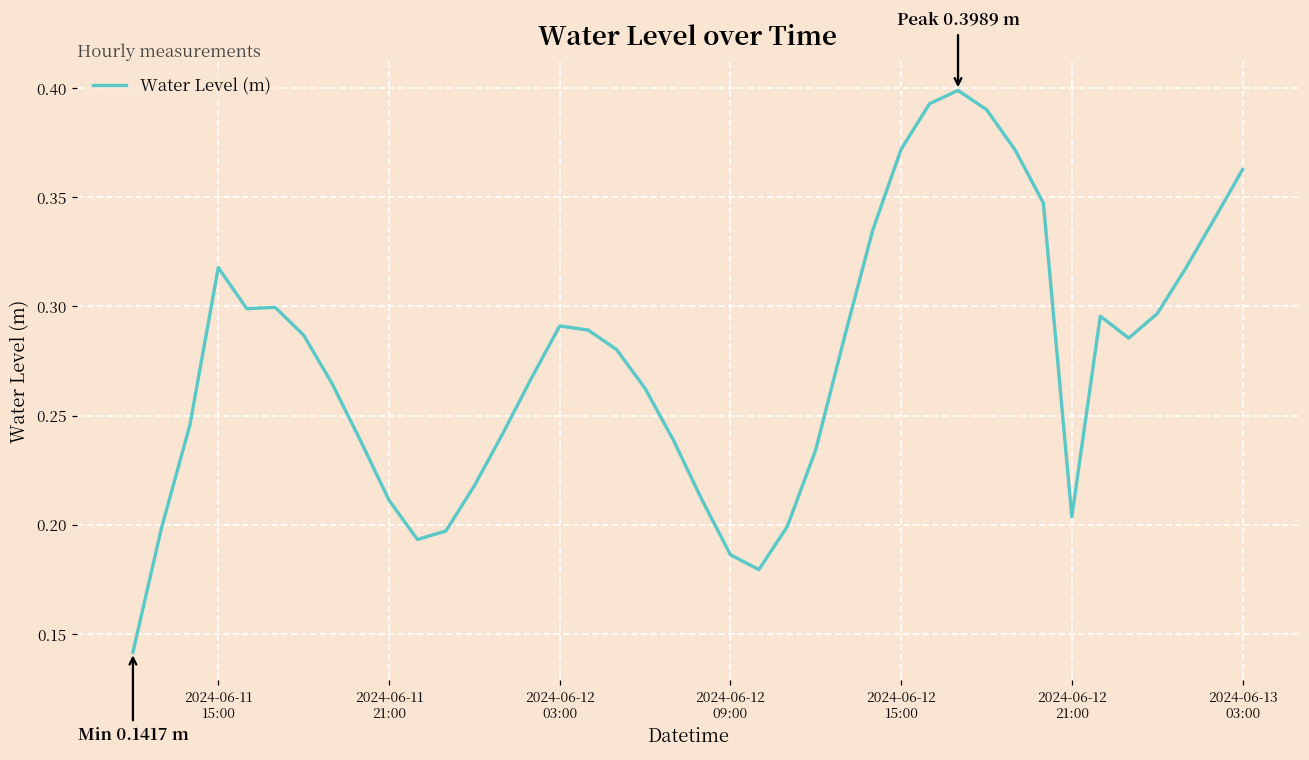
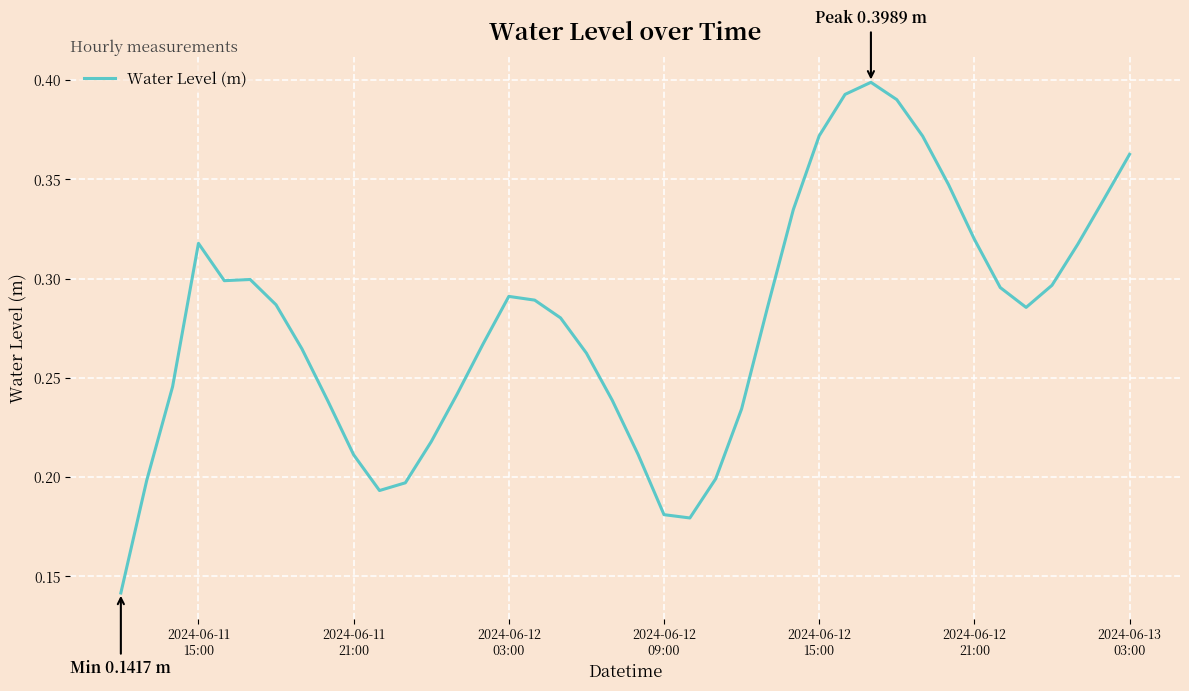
  {
    "2024-06-11 15:00": 0.318,
    "2024-06-11 21:00": 0.211,
    "2024-06-12 03:00": 0.291,
-   "2024-06-12 09:00": 0.186,
+   "2024-06-12 09:00": 0.181,
    "2024-06-12 15:00": 0.372,
-   "2024-06-12 21:00": 0.204,
+   "2024-06-12 21:00": 0.320,
    "2024-06-13 03:00": 0.363
  }
